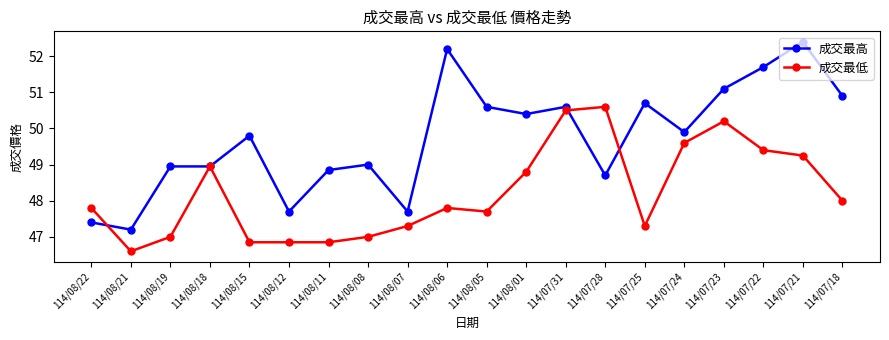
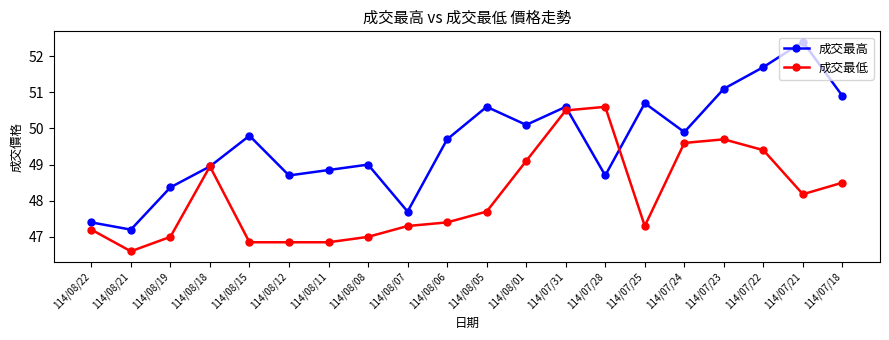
  {
    "成交最高": {
      "114/08/22": 47.4,
      "114/08/21": 47.2,
-     "114/08/19": 49.0,
+     "114/08/19": 48.4,
      "114/08/15": 49.8,
-     "114/08/12": 47.7,
+     "114/08/12": 48.7,
      "114/08/11": 48.9,
      "114/08/08": 49.0,
      "114/08/07": 47.7,
-     "114/08/06": 52.2,
+     "114/08/06": 49.7,
      "114/08/05": 50.6,
-     "114/08/01": 50.4,
+     "114/08/01": 50.1,
      "114/07/31": 50.6,
      "114/07/28": 48.7,
      "114/07/25": 50.7,
      "114/07/24": 49.9,
      "114/07/23": 51.1,
      "114/07/22": 51.7,
      "114/07/18": 50.9
    },
    "成交最低": {
-     "114/08/22": 47.8,
+     "114/08/22": 47.2,
      "114/08/21": 46.6,
      "114/08/19": 47.0,
      "114/08/15": 46.9,
      "114/08/12": 46.9,
      "114/08/11": 46.9,
      "114/08/08": 47.0,
      "114/08/07": 47.3,
-     "114/08/06": 47.8,
+     "114/08/06": 47.4,
      "114/08/05": 47.7,
-     "114/08/01": 48.8,
+     "114/08/01": 49.1,
      "114/07/31": 50.5,
      "114/07/28": 50.6,
      "114/07/25": 47.3,
      "114/07/24": 49.6,
-     "114/07/23": 50.2,
+     "114/07/23": 49.7,
      "114/07/22": 49.4,
-     "114/07/21": 49.3,
-     "114/07/18": 48.0
+     "114/07/21": 48.2,
+     "114/07/18": 48.5
    }
  }
